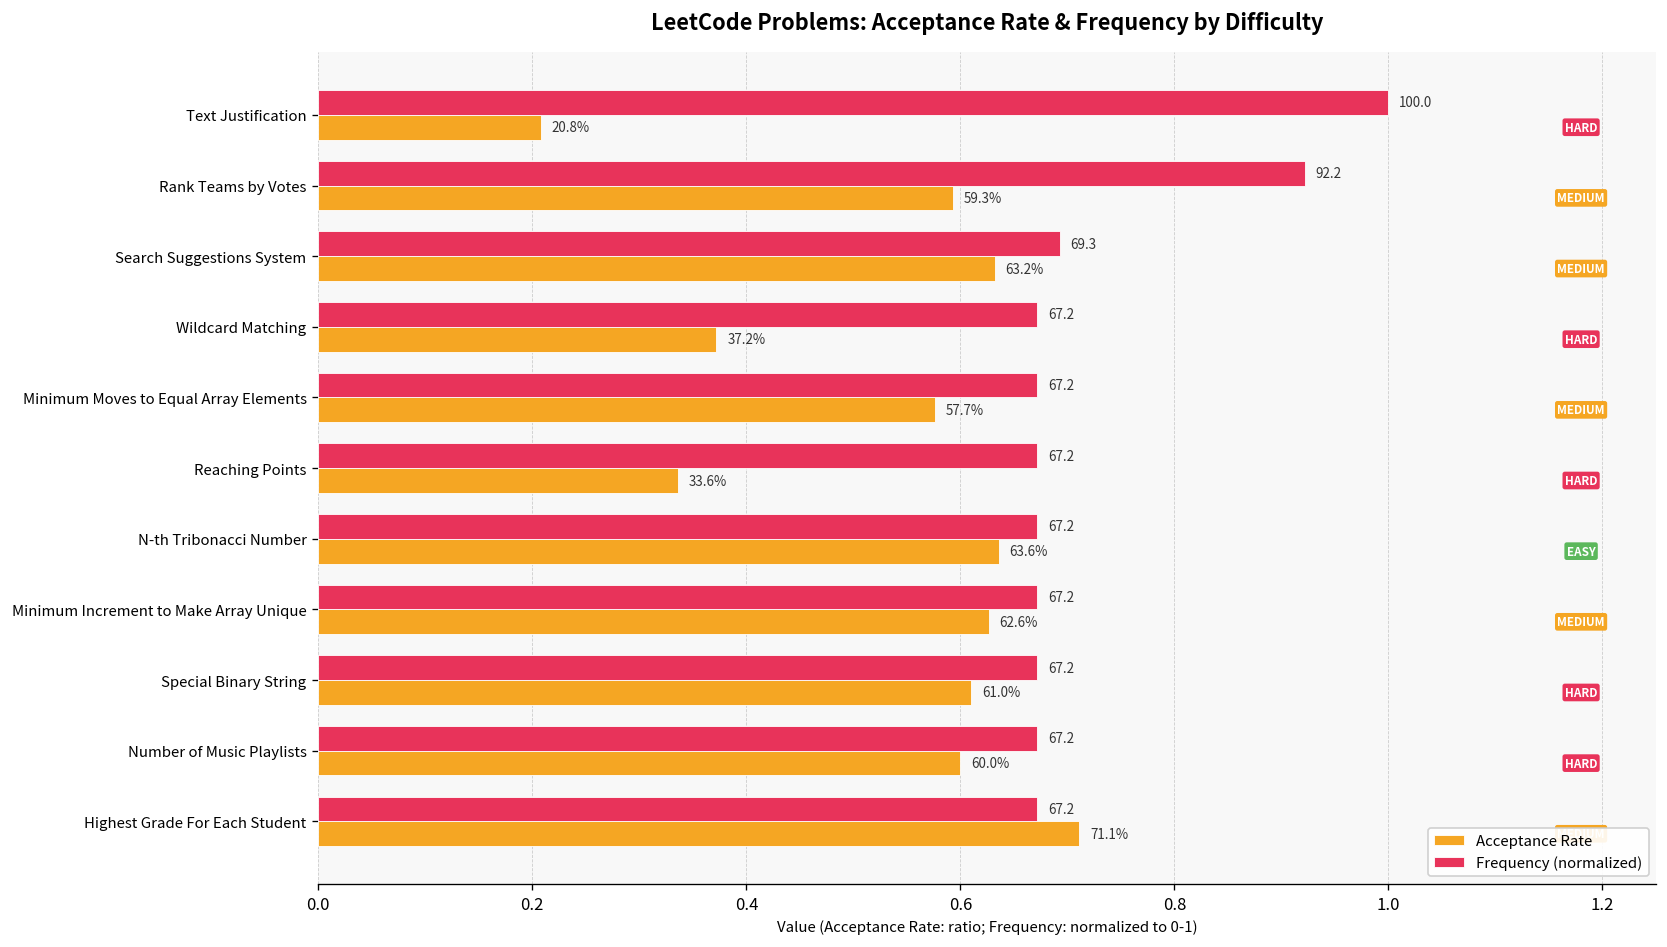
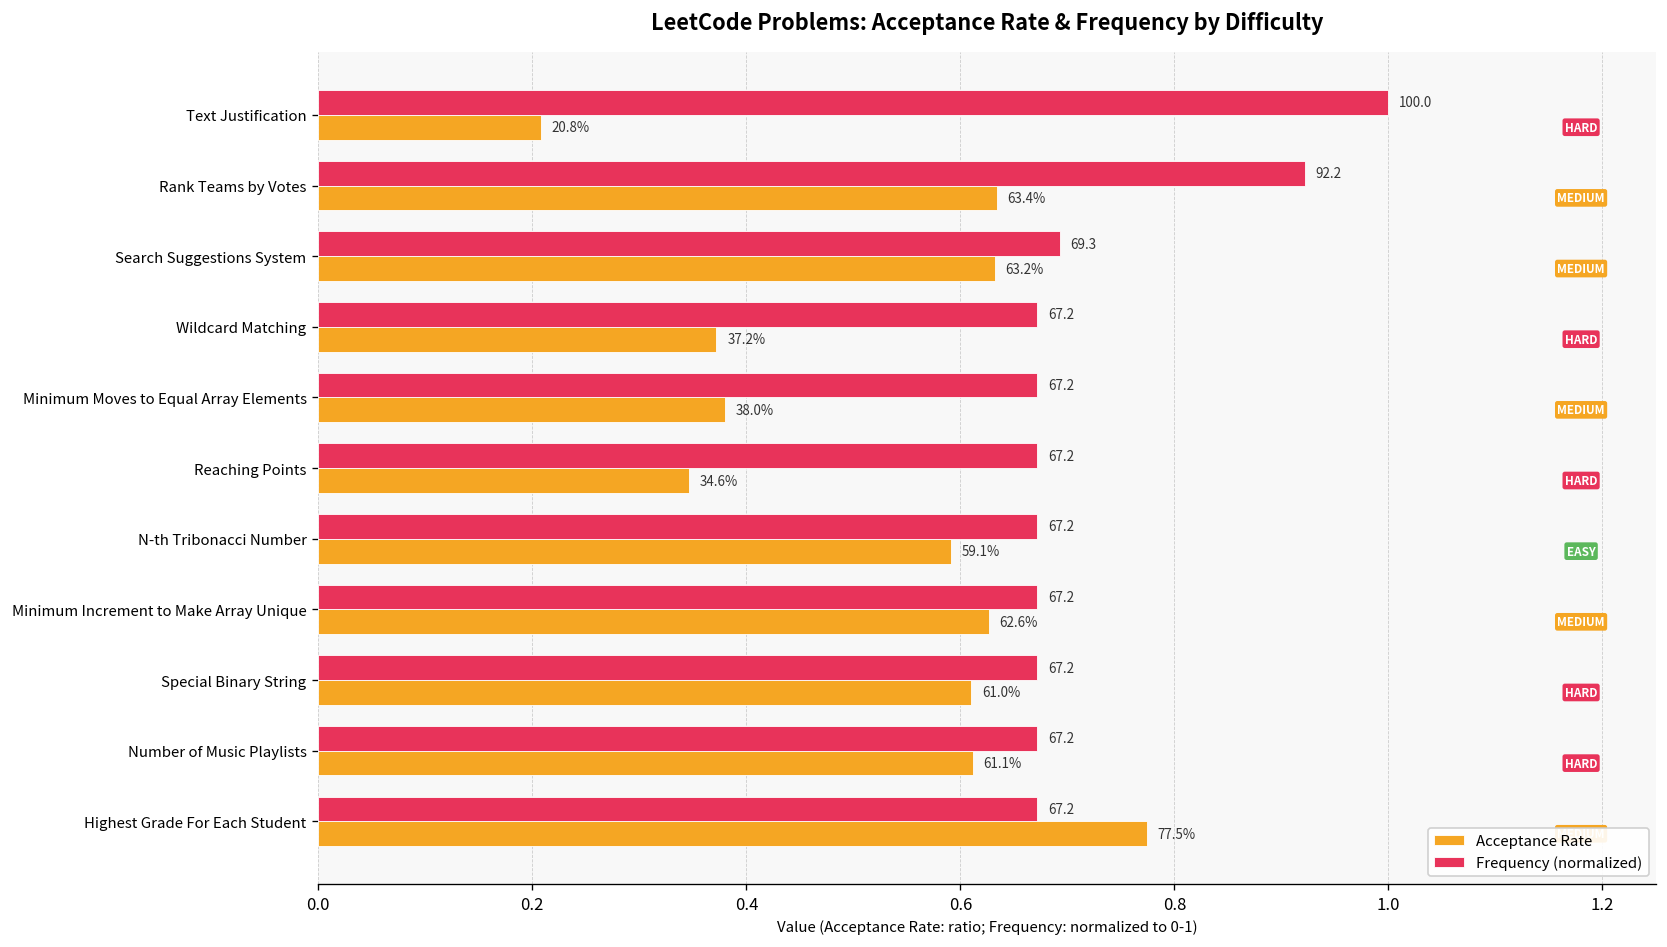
  {
    "Acceptance Rate": {
      "Text Justification": "20.8%",
-     "Rank Teams by Votes": "59.3%",
+     "Rank Teams by Votes": "63.4%",
      "Search Suggestions System": "63.2%",
      "Wildcard Matching": "37.2%",
-     "Minimum Moves to Equal Array Elements": "57.7%",
-     "Reaching Points": "33.6%",
-     "N-th Tribonacci Number": "63.6%",
+     "Minimum Moves to Equal Array Elements": "38.0%",
+     "Reaching Points": "34.6%",
+     "N-th Tribonacci Number": "59.1%",
      "Minimum Increment to Make Array Unique": "62.6%",
      "Special Binary String": "61.0%",
-     "Number of Music Playlists": "60.0%",
-     "Highest Grade For Each Student": "71.1%"
+     "Number of Music Playlists": "61.1%",
+     "Highest Grade For Each Student": "77.5%"
    }
  }
